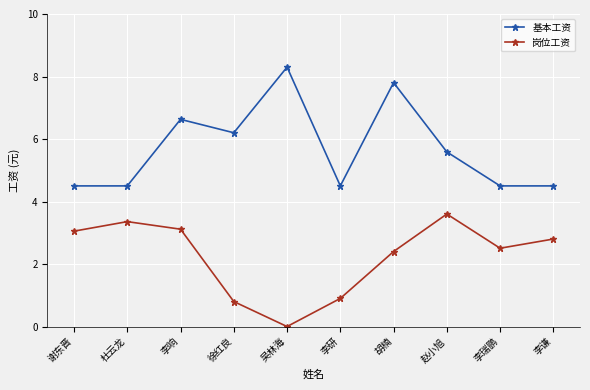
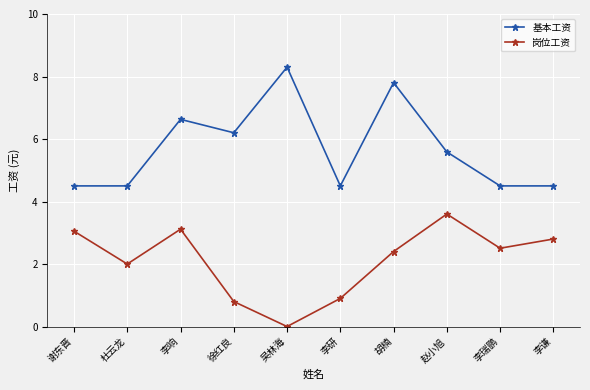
  {
    "基本工资": {
      "谢东晋": 4.5,
      "杜云龙": 4.5,
      "李响": 6.6,
      "徐红良": 6.2,
      "吴林海": 8.3,
      "李研": 4.5,
      "胡楠": 7.8,
      "赵小旭": 5.6,
      "李瑞鹏": 4.5,
      "李谦": 4.5
    },
    "岗位工资": {
      "谢东晋": 3.1,
-     "杜云龙": 3.4,
+     "杜云龙": 2.0,
      "李响": 3.1,
      "徐红良": 0.8,
      "吴林海": 0.0,
      "李研": 0.9,
      "胡楠": 2.4,
      "赵小旭": 3.6,
      "李瑞鹏": 2.5,
      "李谦": 2.8
    }
  }
